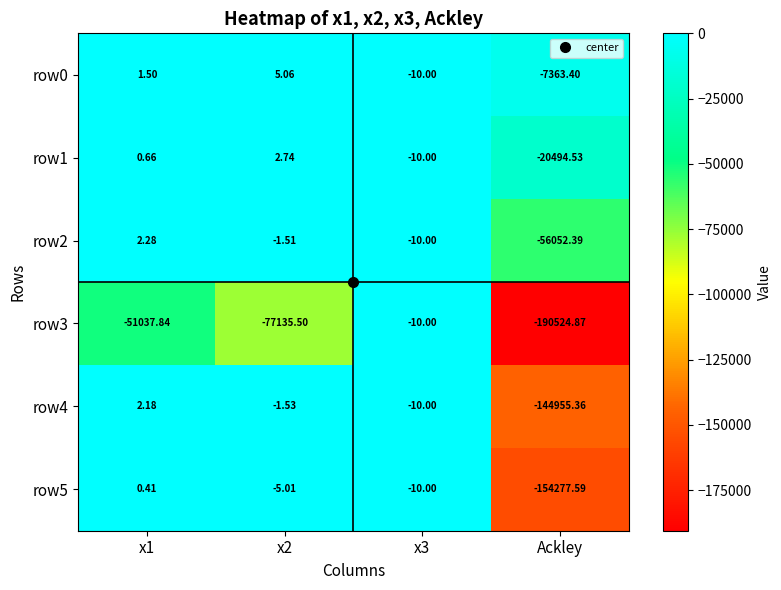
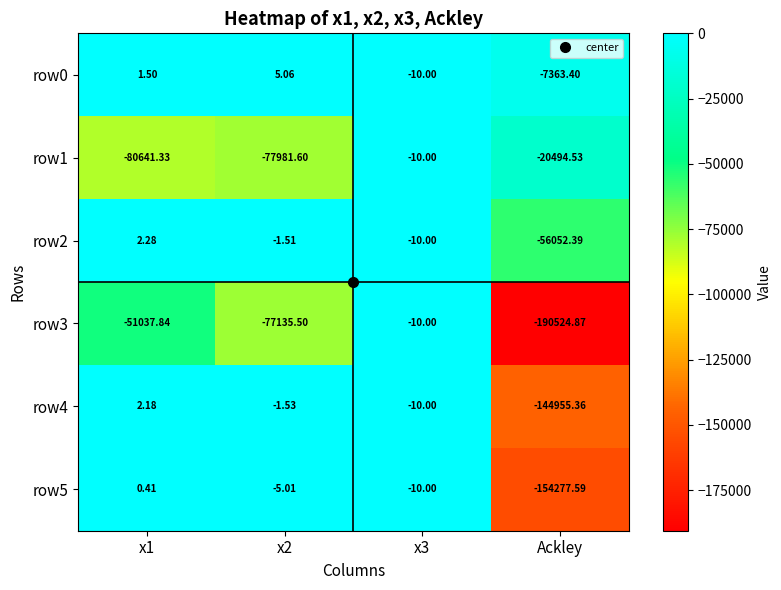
  {
    "row0": {
      "x1": 1.50,
      "x2": 5.06,
      "x3": -10.00,
      "Ackley": -7363.40
    },
    "row1": {
-     "x1": 0.66,
-     "x2": 2.74,
+     "x1": -80641.33,
+     "x2": -77981.60,
      "x3": -10.00,
      "Ackley": -20494.53
    },
    "row2": {
      "x1": 2.28,
      "x2": -1.51,
      "x3": -10.00,
      "Ackley": -56052.39
    },
    "row3": {
      "x1": -51037.84,
      "x2": -77135.50,
      "x3": -10.00,
      "Ackley": -190524.87
    },
    "row4": {
      "x1": 2.18,
      "x2": -1.53,
      "x3": -10.00,
      "Ackley": -144955.36
    },
    "row5": {
      "x1": 0.41,
      "x2": -5.01,
      "x3": -10.00,
      "Ackley": -154277.59
    }
  }
